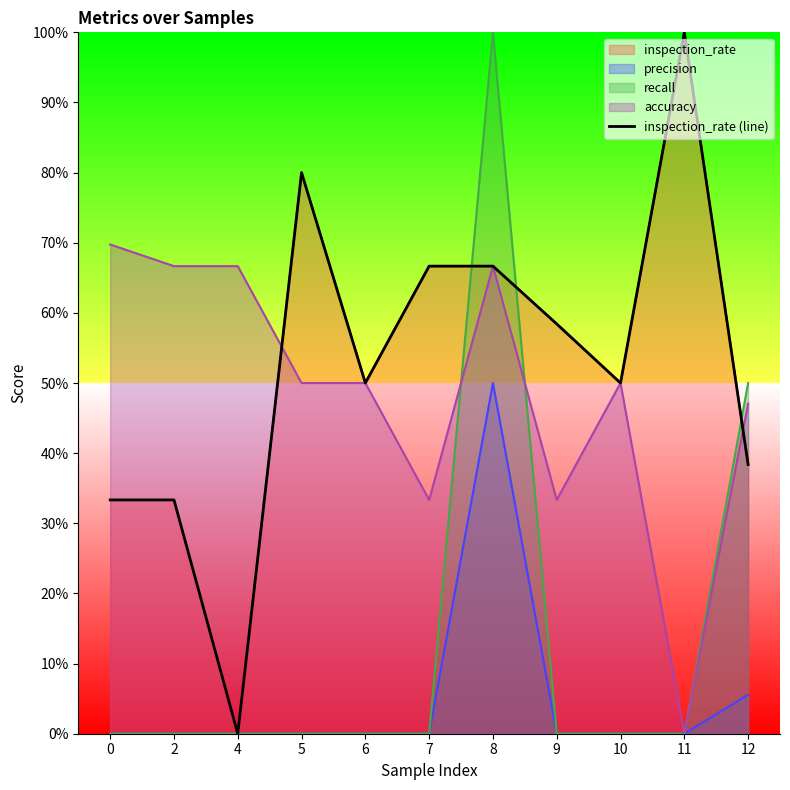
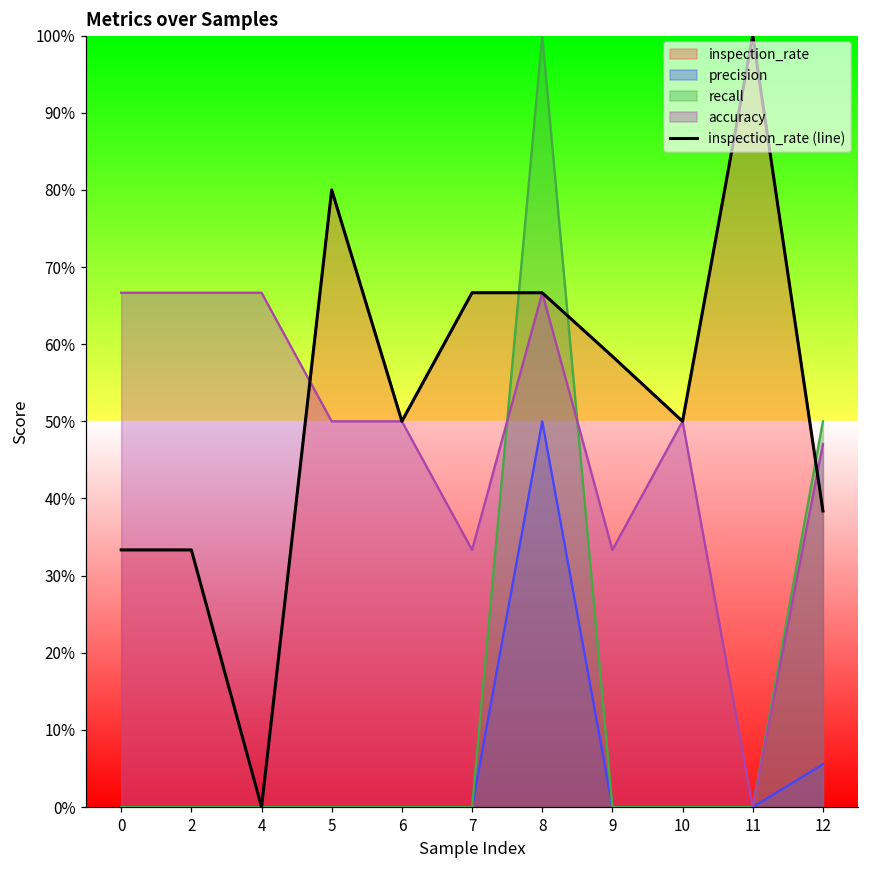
  {
    "inspection_rate": {
      "0": "33%",
      "2": "33%",
      "5": "80%",
      "7": "67%",
      "9": "58%",
      "11": "100%",
      "12": "38%"
    },
    "precision": {
      "8": "50%",
      "12": "6%"
    },
    "recall": {
      "8": "100%",
      "12": "50%"
    },
    "accuracy": {
-     "0": "70%",
+     "0": "67%",
      "2": "67%",
      "4": "67%",
      "5": "50%",
      "7": "33%",
      "9": "33%",
      "12": "47%"
    }
  }
